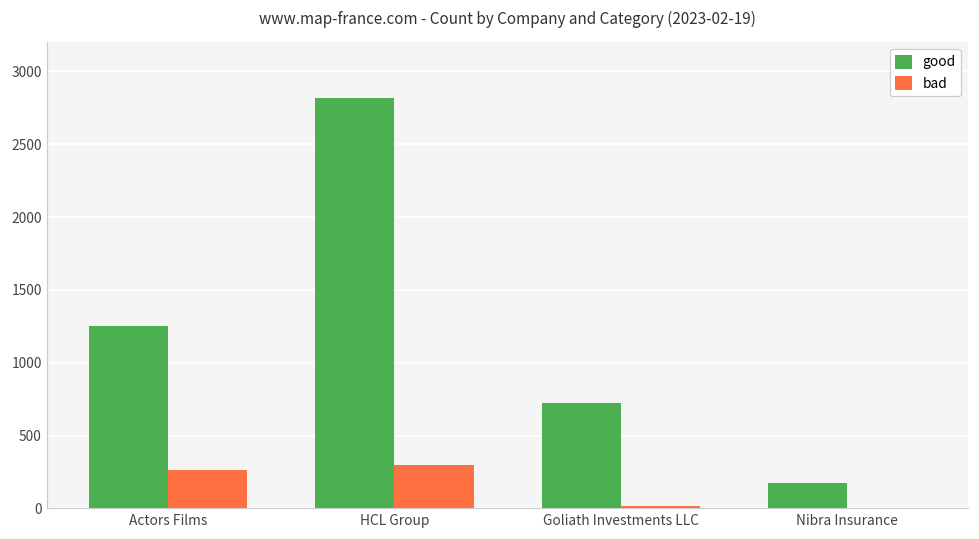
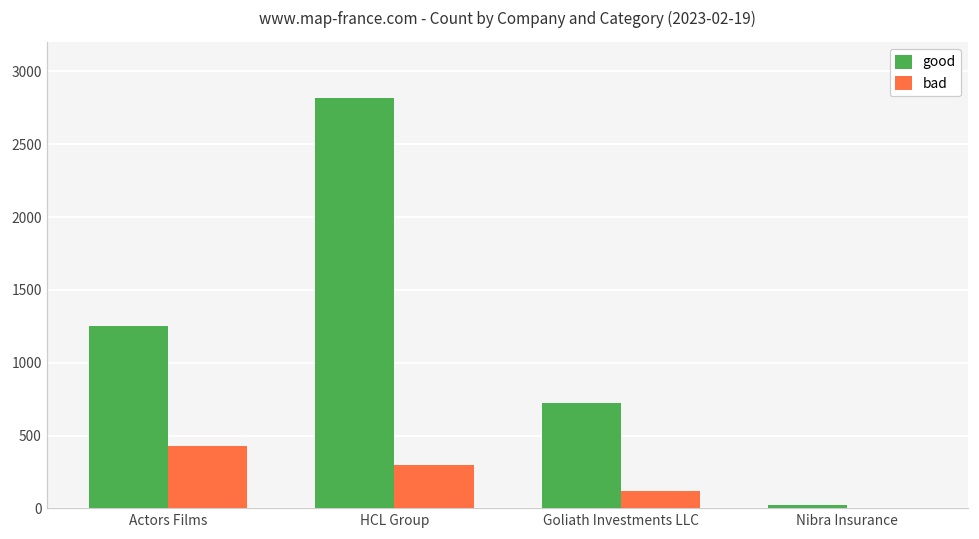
  {
    "good": {
      "Actors Films": 1250,
      "HCL Group": 2820,
      "Goliath Investments LLC": 720,
-     "Nibra Insurance": 180
+     "Nibra Insurance": 20
    },
    "bad": {
-     "Actors Films": 260,
+     "Actors Films": 430,
      "HCL Group": 300,
-     "Goliath Investments LLC": 10,
+     "Goliath Investments LLC": 120,
      "Nibra Insurance": 0
    }
  }
